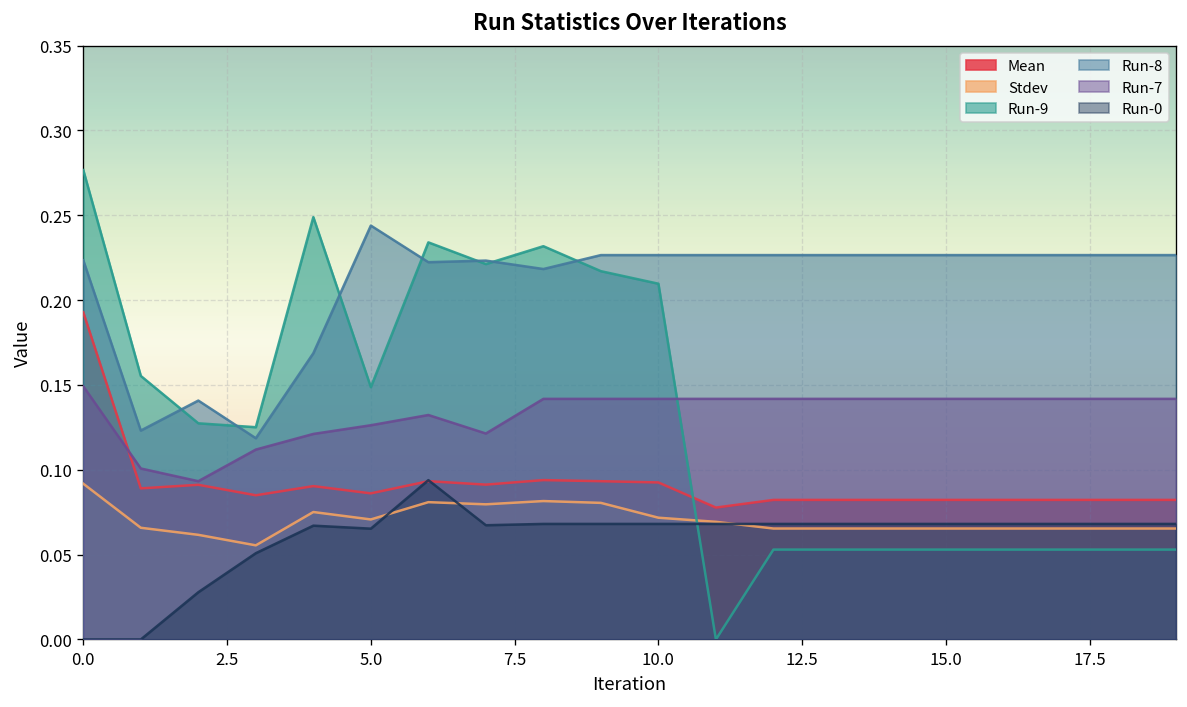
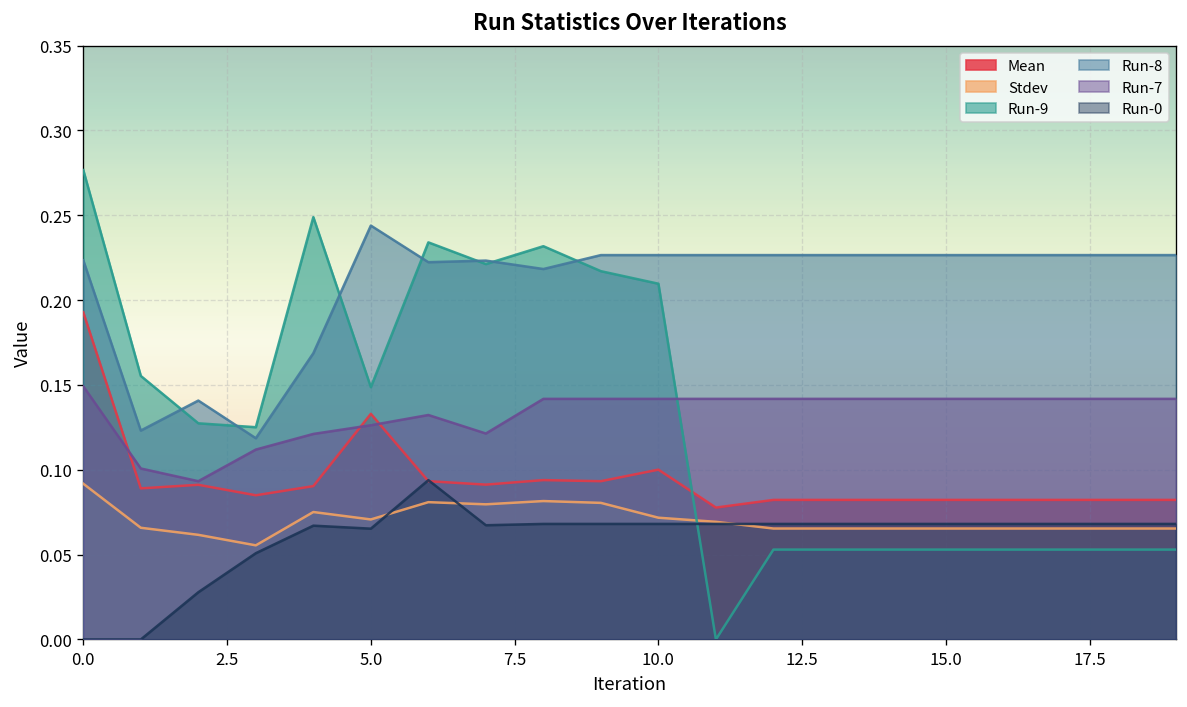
  {
    "Mean": {
      "0.0": 0.193,
-     "5.0": 0.086,
-     "10.0": 0.093,
+     "5.0": 0.133,
+     "10.0": 0.100,
      "15.0": 0.082
    },
    "Stdev": {
      "0.0": 0.092,
      "5.0": 0.071,
      "10.0": 0.072,
      "15.0": 0.065
    }
  }
